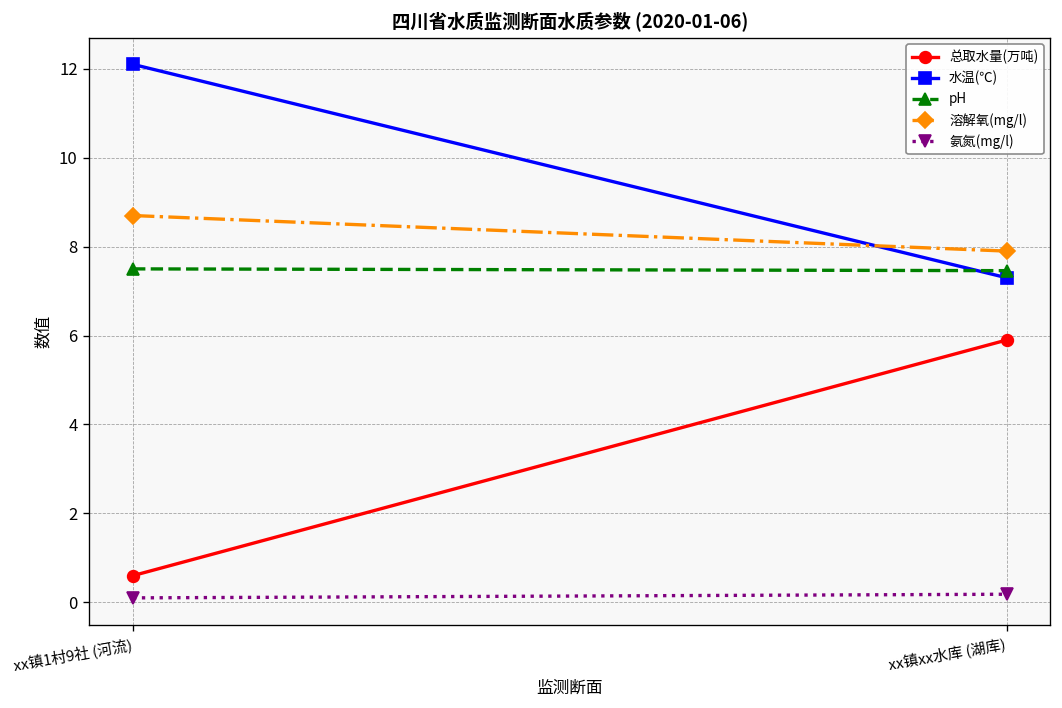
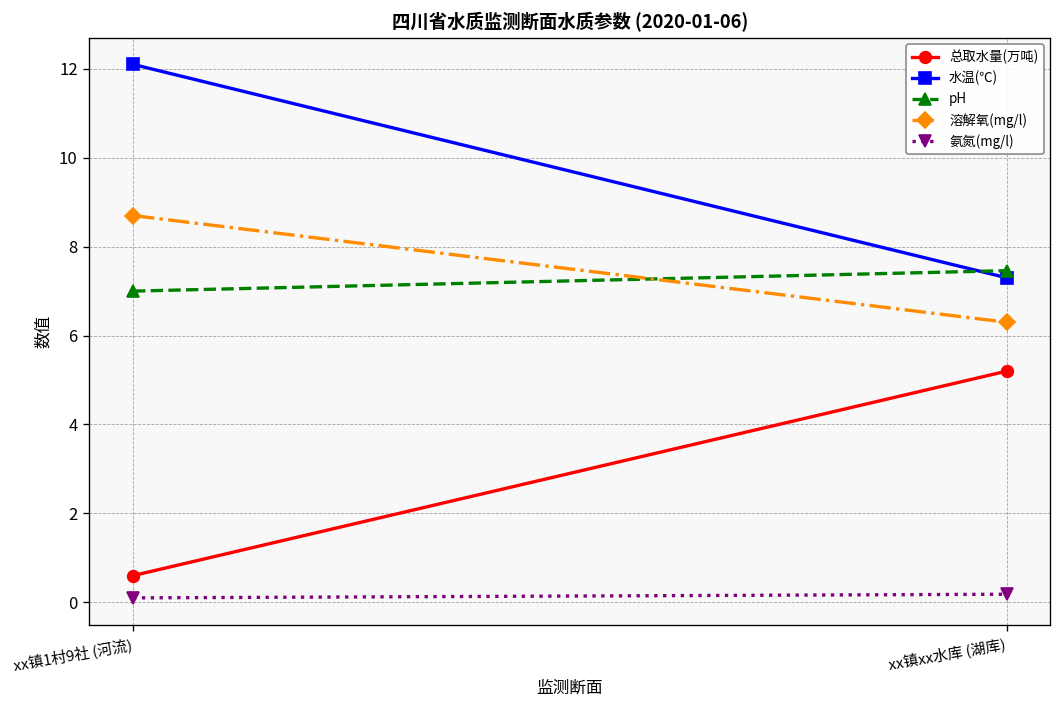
  {
    "总取水量(万吨)": {
      "xx镇1村9社 (河流)": 0.6,
-     "xx镇xx水库 (湖库)": 5.9
+     "xx镇xx水库 (湖库)": 5.2
    },
    "水温(℃)": {
      "xx镇1村9社 (河流)": 12.1,
      "xx镇xx水库 (湖库)": 7.3
    },
    "pH": {
-     "xx镇1村9社 (河流)": 7.5,
+     "xx镇1村9社 (河流)": 7.0,
      "xx镇xx水库 (湖库)": 7.5
    },
    "溶解氧(mg/l)": {
      "xx镇1村9社 (河流)": 8.7,
-     "xx镇xx水库 (湖库)": 7.9
+     "xx镇xx水库 (湖库)": 6.3
    },
    "氨氮(mg/l)": {
      "xx镇1村9社 (河流)": 0.1,
      "xx镇xx水库 (湖库)": 0.2
    }
  }
